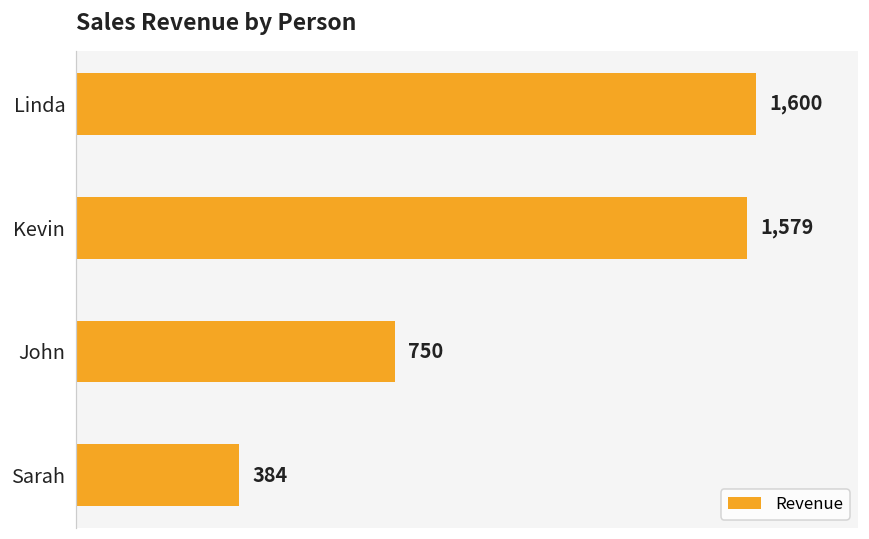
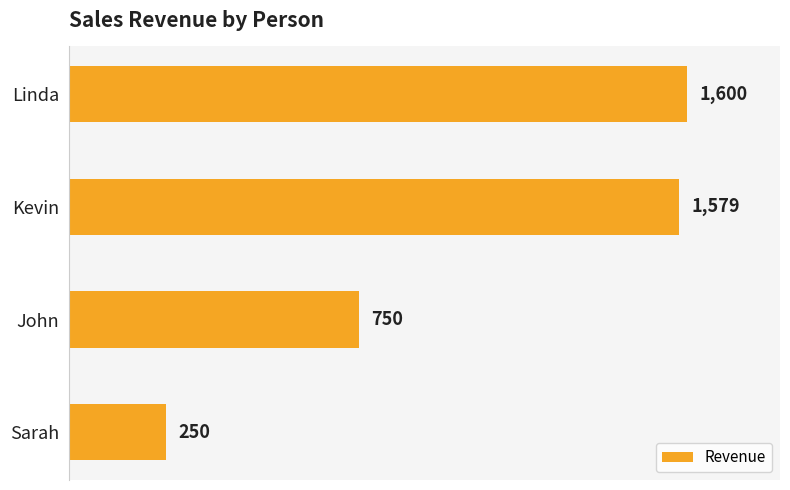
  {
    "Linda": "1,600",
    "Kevin": "1,579",
    "John": "750",
-   "Sarah": "384"
+   "Sarah": "250"
  }
